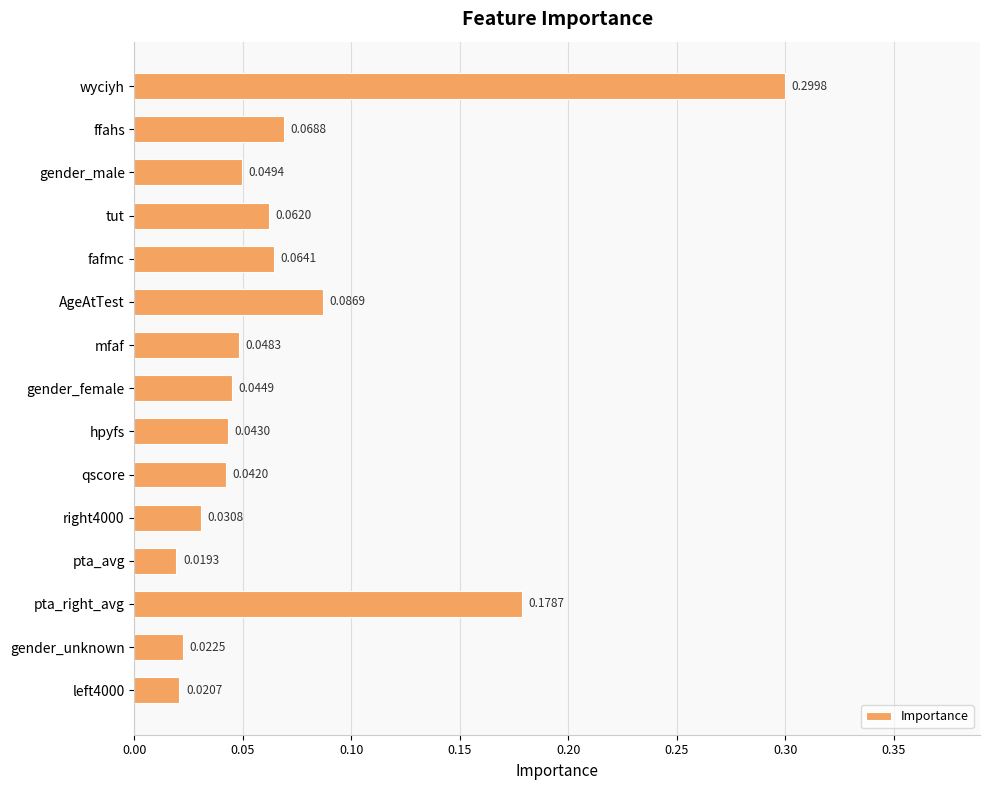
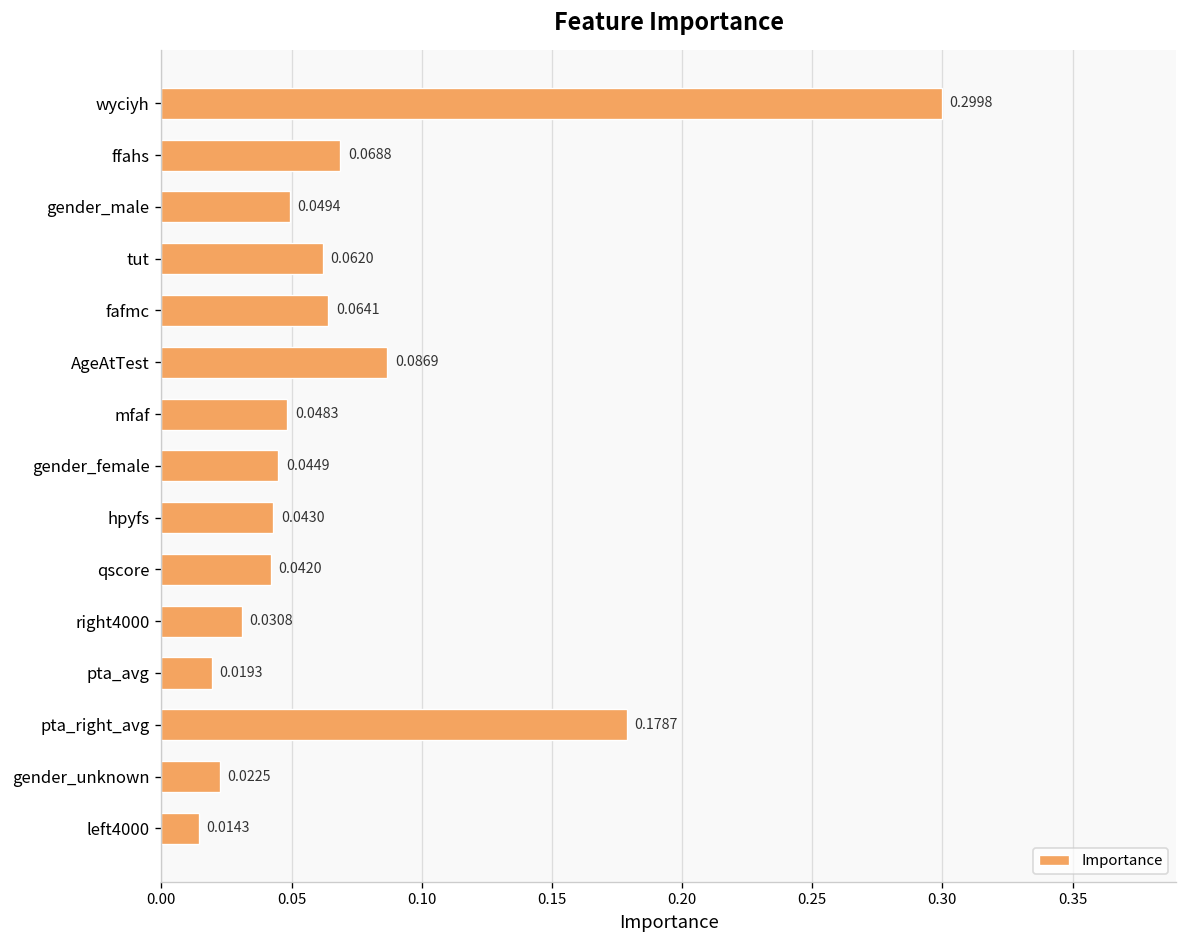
  {
    "wyciyh": 0.2998,
    "ffahs": 0.0688,
    "gender_male": 0.0494,
    "tut": 0.0620,
    "fafmc": 0.0641,
    "AgeAtTest": 0.0869,
    "mfaf": 0.0483,
    "gender_female": 0.0449,
    "hpyfs": 0.0430,
    "qscore": 0.0420,
    "right4000": 0.0308,
    "pta_avg": 0.0193,
    "pta_right_avg": 0.1787,
    "gender_unknown": 0.0225,
-   "left4000": 0.0207
+   "left4000": 0.0143
  }
